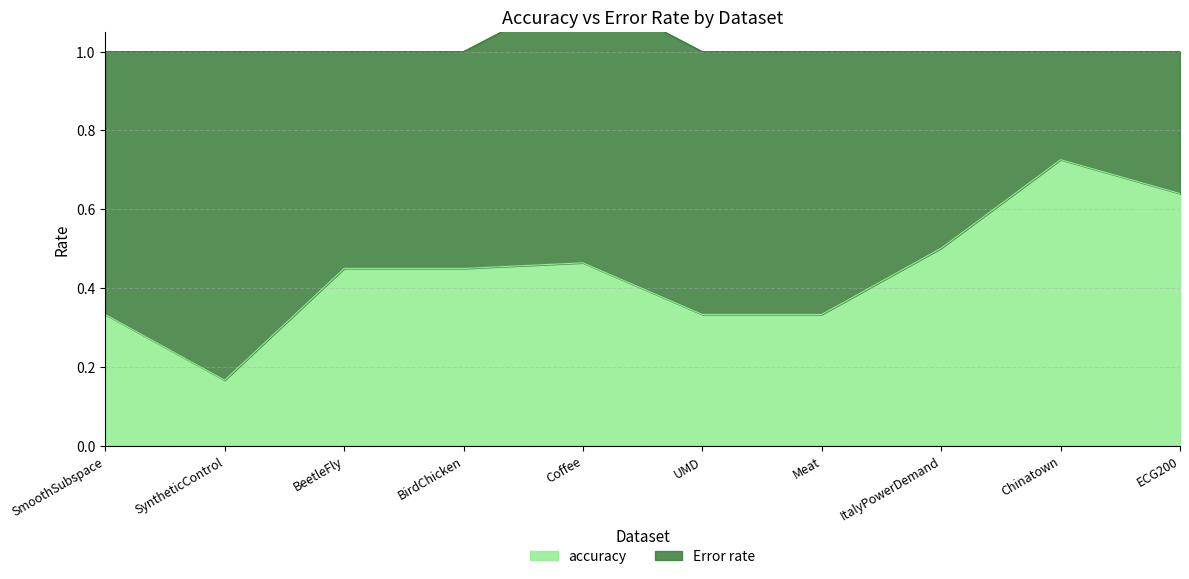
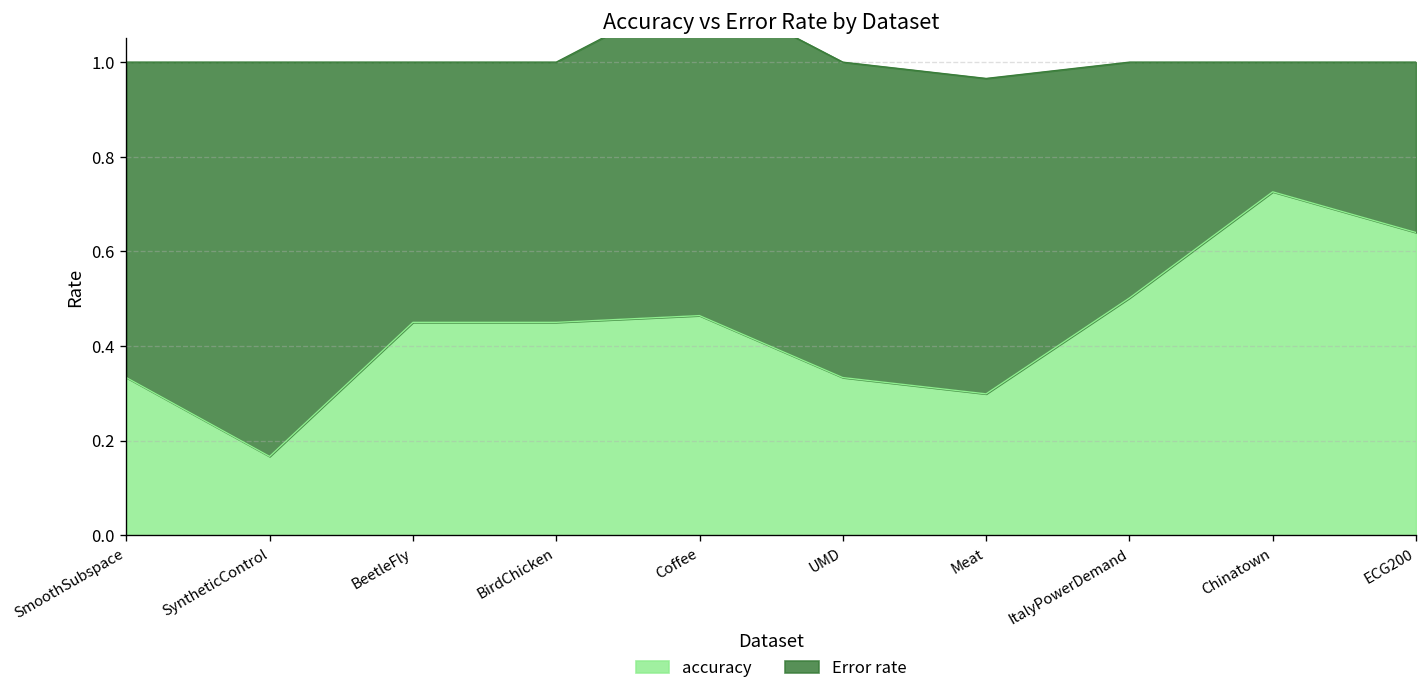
  {
    "accuracy": {
      "SmoothSubspace": 0.33,
      "SyntheticControl": 0.17,
      "BeetleFly": 0.45,
      "BirdChicken": 0.45,
      "Coffee": 0.46,
      "UMD": 0.33,
-     "Meat": 0.33,
+     "Meat": 0.30,
      "ItalyPowerDemand": 0.50,
      "Chinatown": 0.73,
      "ECG200": 0.64
    },
    "Error rate": {
      "SmoothSubspace": 0.67,
      "SyntheticControl": 0.83,
      "BeetleFly": 0.55,
      "BirdChicken": 0.55,
      "UMD": 0.67,
      "Meat": 0.67,
      "ItalyPowerDemand": 0.50,
      "Chinatown": 0.27,
      "ECG200": 0.36
    }
  }
